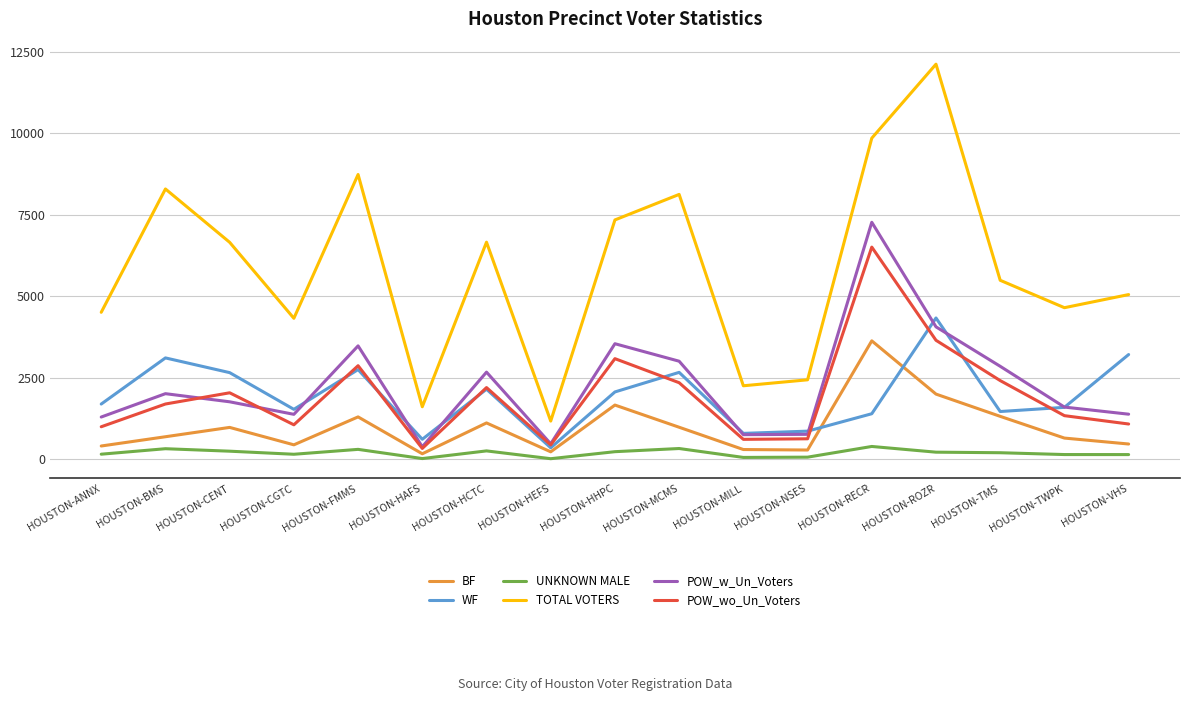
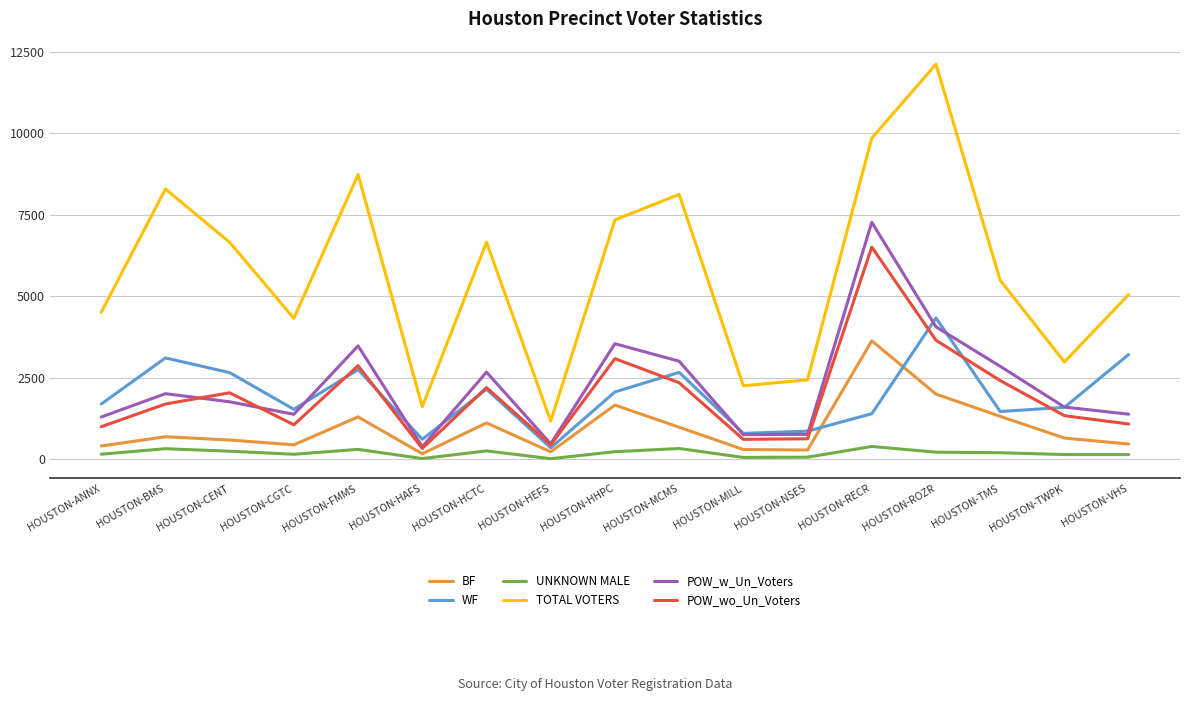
  {
    "BF": {
      "HOUSTON-ANNX": 400,
      "HOUSTON-BMS": 700,
-     "HOUSTON-CENT": 1000,
+     "HOUSTON-CENT": 600,
      "HOUSTON-CGTC": 400,
      "HOUSTON-FMMS": 1300,
      "HOUSTON-HAFS": 200,
      "HOUSTON-HCTC": 1100,
      "HOUSTON-HEFS": 200,
      "HOUSTON-HHPC": 1700,
      "HOUSTON-MCMS": 1000,
      "HOUSTON-MILL": 300,
      "HOUSTON-NSES": 300,
      "HOUSTON-RECR": 3600,
      "HOUSTON-ROZR": 2000,
      "HOUSTON-TMS": 1300,
      "HOUSTON-TWPK": 700,
      "HOUSTON-VHS": 500
    },
    "WF": {
      "HOUSTON-ANNX": 1700,
      "HOUSTON-BMS": 3100,
      "HOUSTON-CENT": 2700,
      "HOUSTON-CGTC": 1500,
      "HOUSTON-FMMS": 2800,
      "HOUSTON-HAFS": 600,
      "HOUSTON-HEFS": 400,
      "HOUSTON-HHPC": 2100,
      "HOUSTON-MCMS": 2700,
      "HOUSTON-NSES": 900,
      "HOUSTON-RECR": 1400,
      "HOUSTON-ROZR": 4300,
      "HOUSTON-TMS": 1500,
      "HOUSTON-VHS": 3200
    },
    "UNKNOWN MALE": {
      "HOUSTON-ANNX": 200,
      "HOUSTON-BMS": 300,
      "HOUSTON-CENT": 300,
      "HOUSTON-CGTC": 200,
      "HOUSTON-FMMS": 300,
      "HOUSTON-HAFS": 0,
      "HOUSTON-HCTC": 300,
      "HOUSTON-HEFS": 0,
      "HOUSTON-HHPC": 200,
      "HOUSTON-MCMS": 300,
      "HOUSTON-MILL": 100,
      "HOUSTON-NSES": 100,
      "HOUSTON-RECR": 400,
      "HOUSTON-ROZR": 200,
      "HOUSTON-TMS": 200,
      "HOUSTON-TWPK": 100,
      "HOUSTON-VHS": 100
    },
    "TOTAL VOTERS": {
      "HOUSTON-ANNX": 4500,
      "HOUSTON-BMS": 8300,
      "HOUSTON-CENT": 6700,
      "HOUSTON-CGTC": 4300,
      "HOUSTON-FMMS": 8700,
      "HOUSTON-HAFS": 1600,
      "HOUSTON-HCTC": 6700,
      "HOUSTON-HEFS": 1200,
      "HOUSTON-HHPC": 7300,
      "HOUSTON-MCMS": 8100,
      "HOUSTON-MILL": 2300,
      "HOUSTON-NSES": 2400,
      "HOUSTON-RECR": 9800,
      "HOUSTON-ROZR": 12100,
      "HOUSTON-TMS": 5500,
-     "HOUSTON-TWPK": 4600,
+     "HOUSTON-TWPK": 3000,
      "HOUSTON-VHS": 5100
    },
    "POW_w_Un_Voters": {
      "HOUSTON-ANNX": 1300,
      "HOUSTON-BMS": 2000,
      "HOUSTON-CENT": 1800,
      "HOUSTON-CGTC": 1400,
      "HOUSTON-FMMS": 3500,
      "HOUSTON-HCTC": 2700,
      "HOUSTON-HHPC": 3500,
      "HOUSTON-MCMS": 3000,
      "HOUSTON-NSES": 800,
      "HOUSTON-RECR": 7300,
      "HOUSTON-ROZR": 4100,
      "HOUSTON-TMS": 2900,
      "HOUSTON-VHS": 1400
    },
    "POW_wo_Un_Voters": {
      "HOUSTON-ANNX": 1000,
      "HOUSTON-BMS": 1700,
      "HOUSTON-CENT": 2000,
      "HOUSTON-CGTC": 1100,
      "HOUSTON-FMMS": 2900,
      "HOUSTON-HHPC": 3100,
      "HOUSTON-MCMS": 2400,
      "HOUSTON-MILL": 600,
      "HOUSTON-NSES": 600,
      "HOUSTON-RECR": 6500,
      "HOUSTON-ROZR": 3700,
      "HOUSTON-TMS": 2400,
      "HOUSTON-TWPK": 1300,
      "HOUSTON-VHS": 1100
    }
  }
